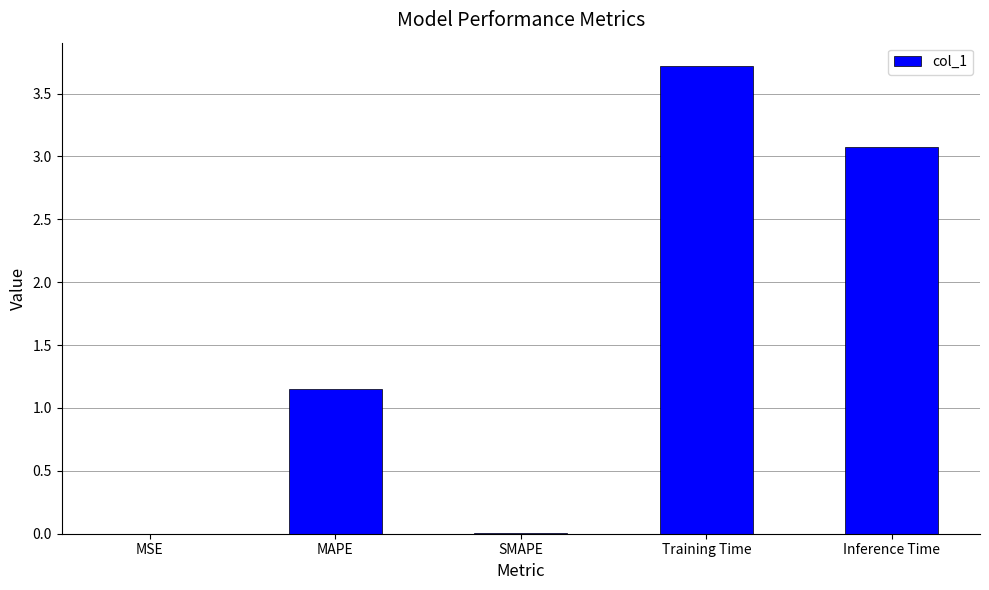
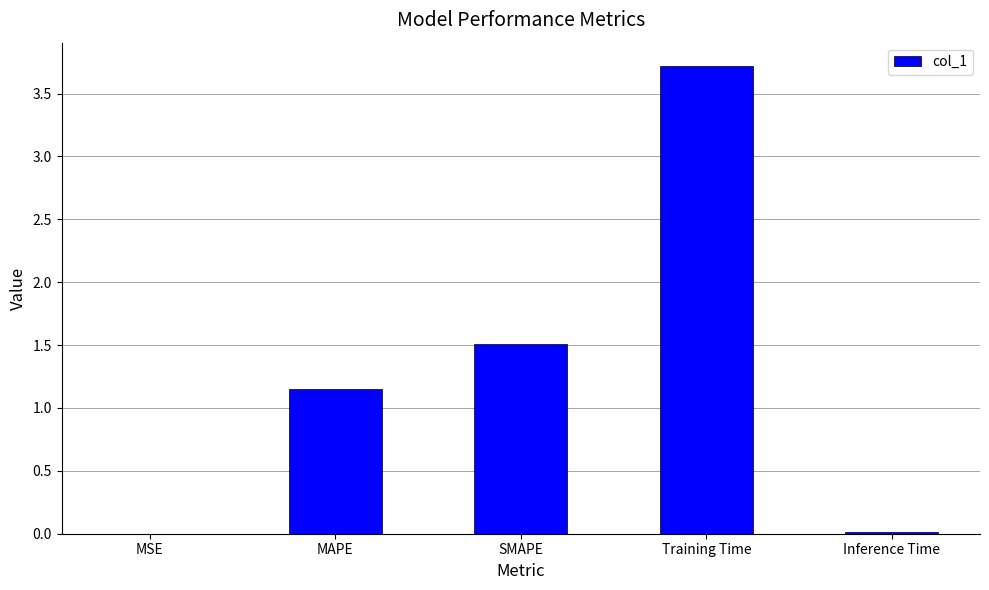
  {
    "MAPE": 1.15,
-   "SMAPE": 0.00,
+   "SMAPE": 1.51,
    "Training Time": 3.72,
-   "Inference Time": 3.07
+   "Inference Time": 0.02
  }
